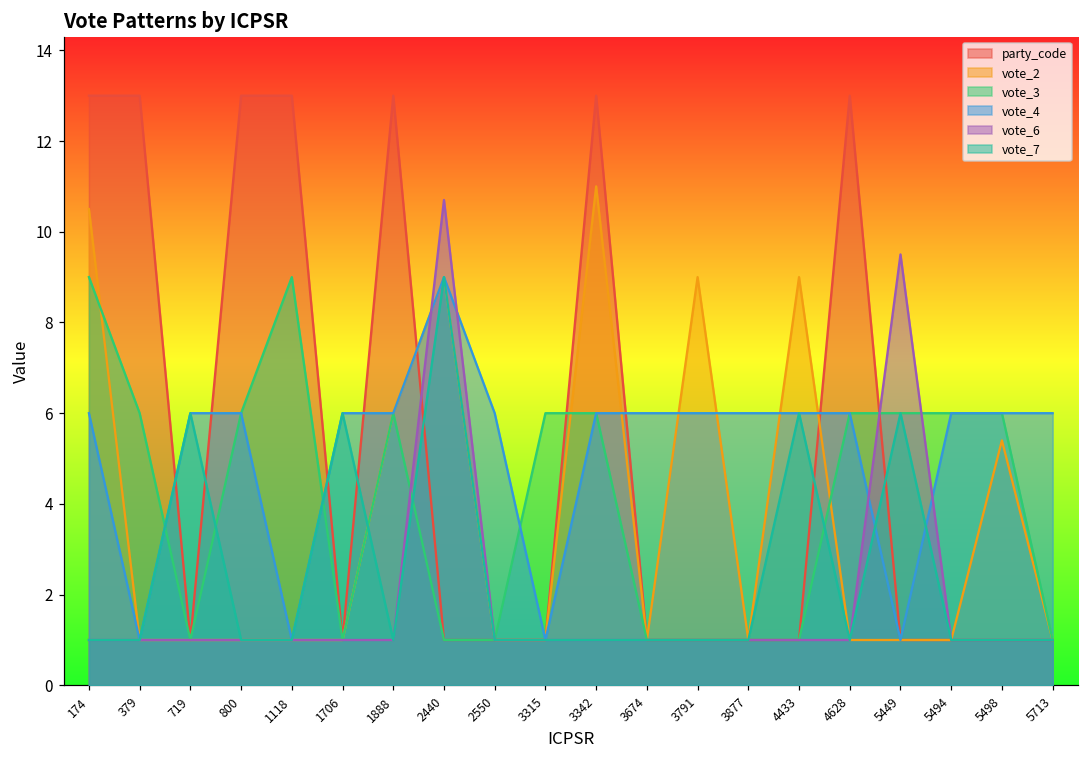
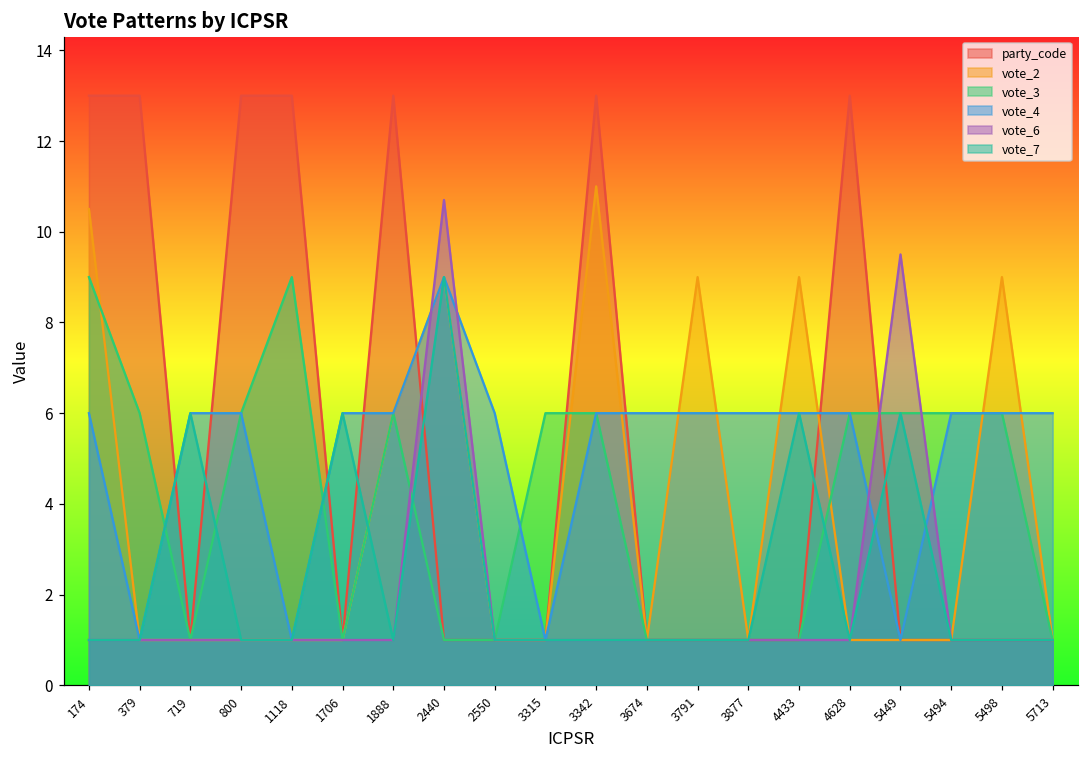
  {
    "party_code": {
      "174": 13.0,
      "379": 13.0,
      "800": 13.0,
      "1118": 13.0,
      "1888": 13.0,
      "3342": 13.0,
      "4628": 13.0
    },
    "vote_2": {
      "174": 10.5,
      "3342": 11.0,
      "3791": 9.0,
      "4433": 9.0,
-     "5498": 5.4
+     "5498": 9.0
    },
    "vote_6": {
      "2440": 10.7,
      "5449": 9.5
    }
  }
